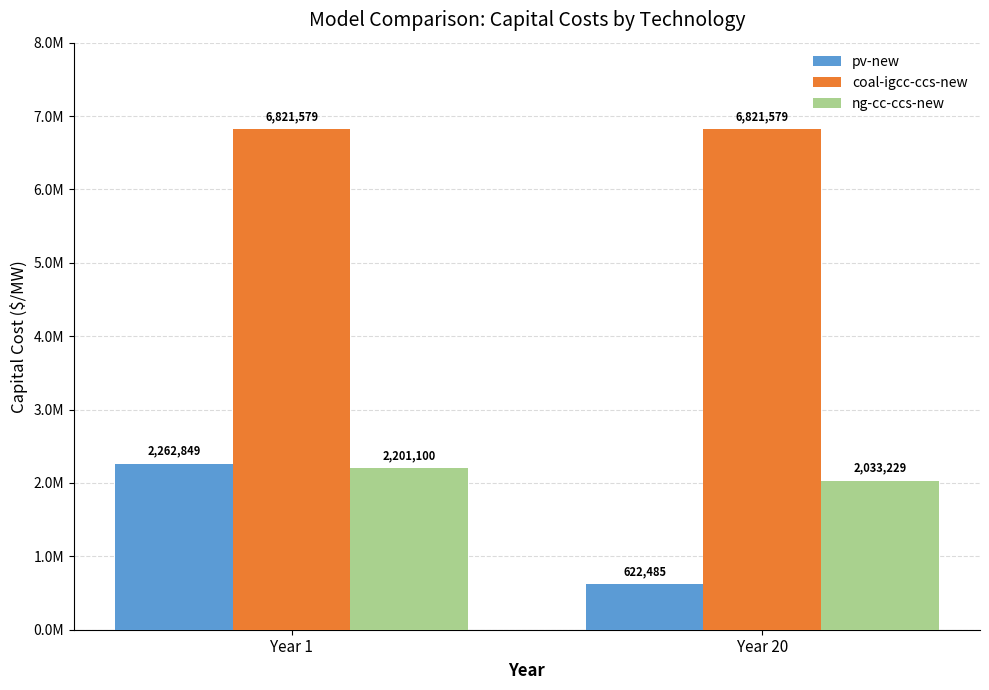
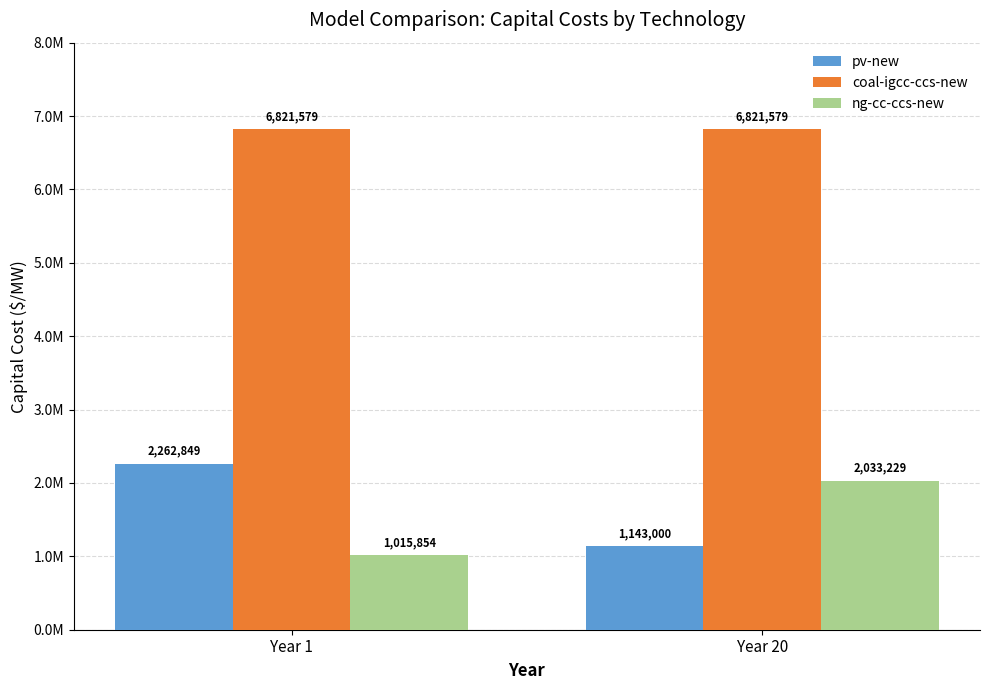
  {
    "pv-new": {
      "Year 1": "2,262,849",
-     "Year 20": "622,485"
+     "Year 20": "1,143,000"
    },
    "coal-igcc-ccs-new": {
      "Year 1": "6,821,579",
      "Year 20": "6,821,579"
    },
    "ng-cc-ccs-new": {
-     "Year 1": "2,201,100",
+     "Year 1": "1,015,854",
      "Year 20": "2,033,229"
    }
  }
